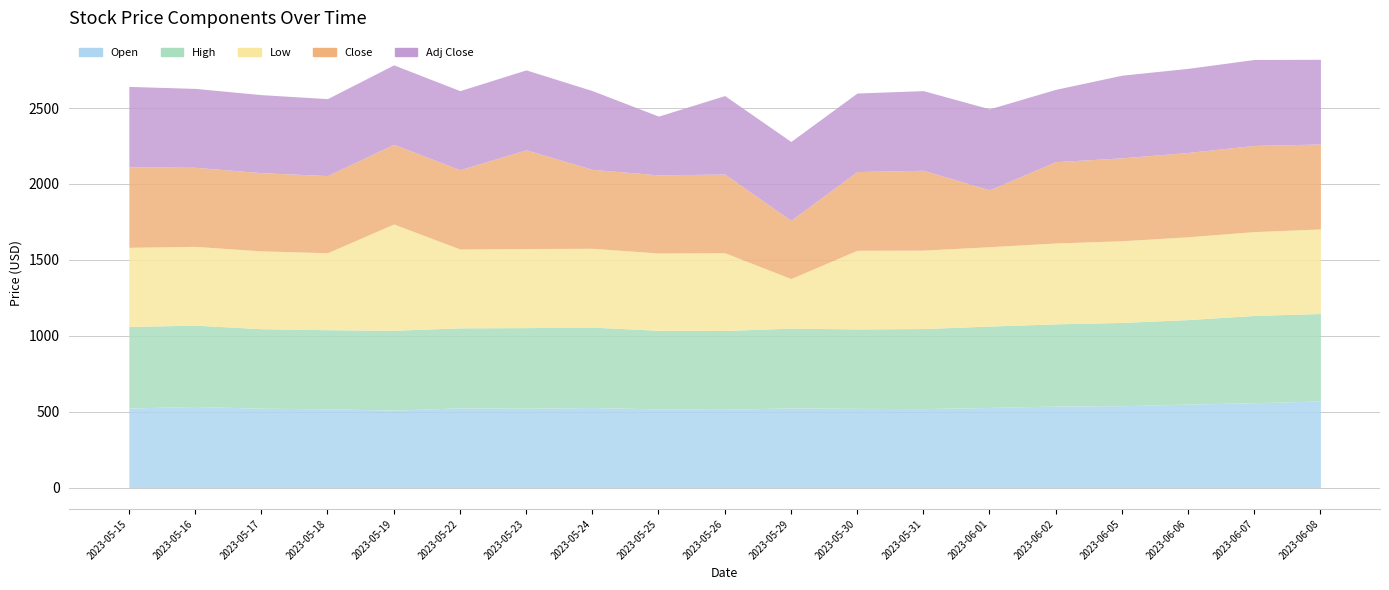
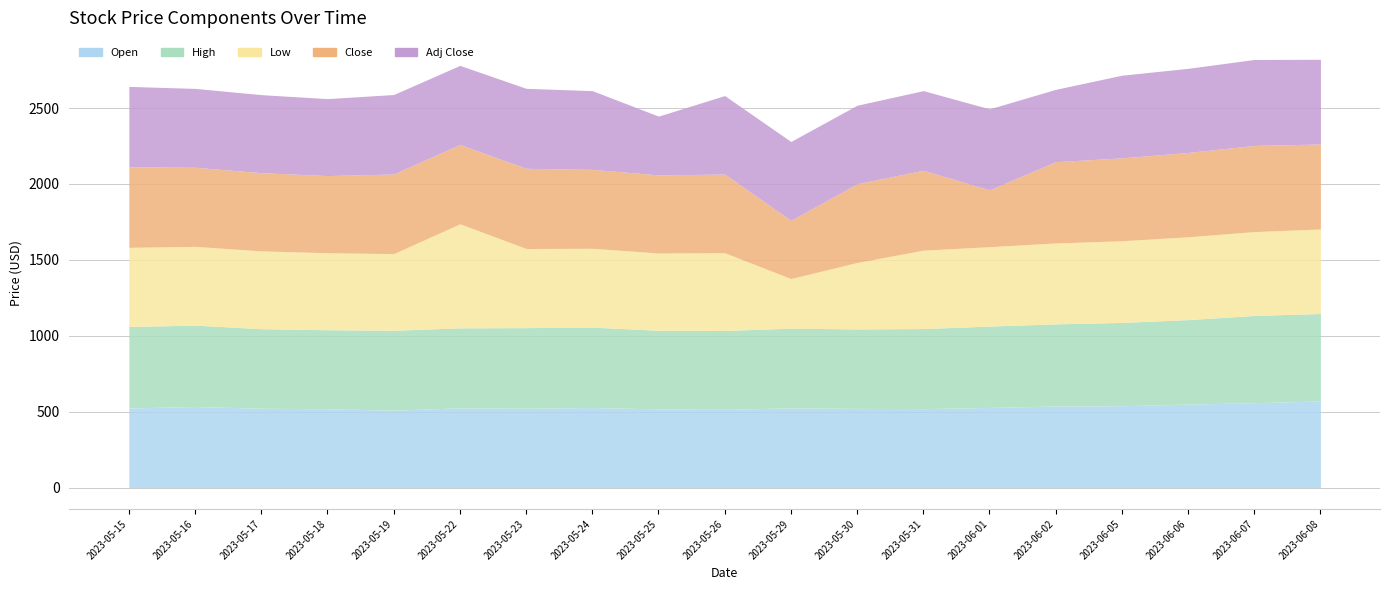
  {
    "Low": {
      "2023-05-15": 520,
      "2023-05-16": 520,
      "2023-05-17": 510,
      "2023-05-18": 510,
-     "2023-05-19": 700,
-     "2023-05-22": 520,
+     "2023-05-19": 500,
+     "2023-05-22": 690,
      "2023-05-23": 520,
      "2023-05-24": 520,
      "2023-05-25": 510,
      "2023-05-26": 510,
      "2023-05-29": 330,
-     "2023-05-30": 520,
+     "2023-05-30": 440,
      "2023-05-31": 520,
      "2023-06-01": 520,
      "2023-06-02": 530,
      "2023-06-05": 540,
      "2023-06-06": 550,
      "2023-06-07": 550,
      "2023-06-08": 560
    },
    "Close": {
      "2023-05-15": 530,
      "2023-05-16": 520,
      "2023-05-17": 520,
      "2023-05-18": 510,
      "2023-05-19": 520,
      "2023-05-22": 520,
-     "2023-05-23": 650,
+     "2023-05-23": 530,
      "2023-05-24": 520,
      "2023-05-25": 510,
      "2023-05-26": 520,
      "2023-05-29": 380,
      "2023-05-30": 520,
      "2023-05-31": 530,
      "2023-06-01": 370,
      "2023-06-02": 540,
      "2023-06-05": 550,
      "2023-06-06": 560,
      "2023-06-07": 570,
      "2023-06-08": 560
    },
    "Adj Close": {
      "2023-05-15": 530,
      "2023-05-16": 520,
      "2023-05-17": 510,
      "2023-05-18": 510,
      "2023-05-19": 520,
      "2023-05-22": 520,
      "2023-05-23": 530,
      "2023-05-24": 520,
      "2023-05-25": 390,
      "2023-05-26": 520,
      "2023-05-29": 520,
      "2023-05-30": 520,
      "2023-05-31": 520,
      "2023-06-01": 530,
      "2023-06-02": 480,
      "2023-06-05": 540,
      "2023-06-06": 550,
      "2023-06-07": 570,
      "2023-06-08": 560
    }
  }
